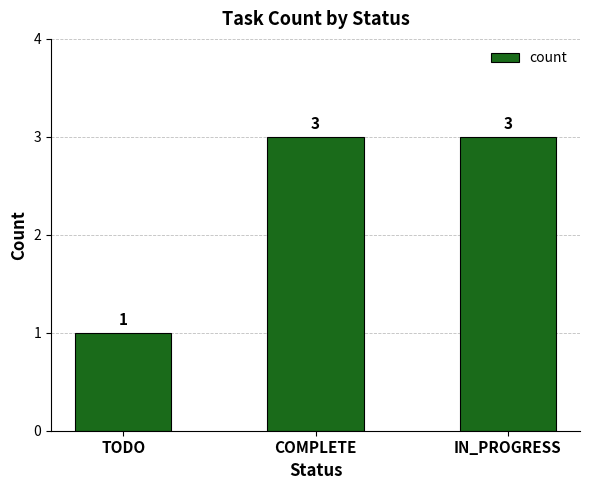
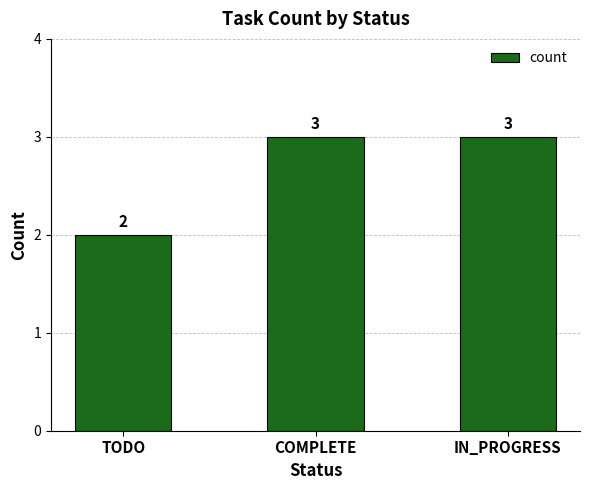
  {
-   "TODO": 1,
+   "TODO": 2,
    "COMPLETE": 3,
    "IN_PROGRESS": 3
  }
